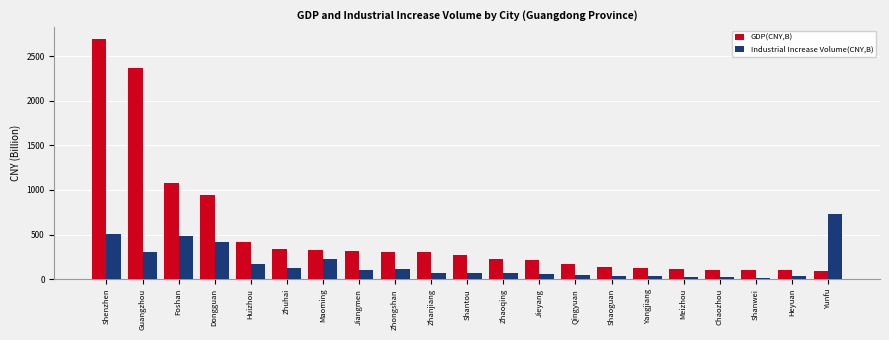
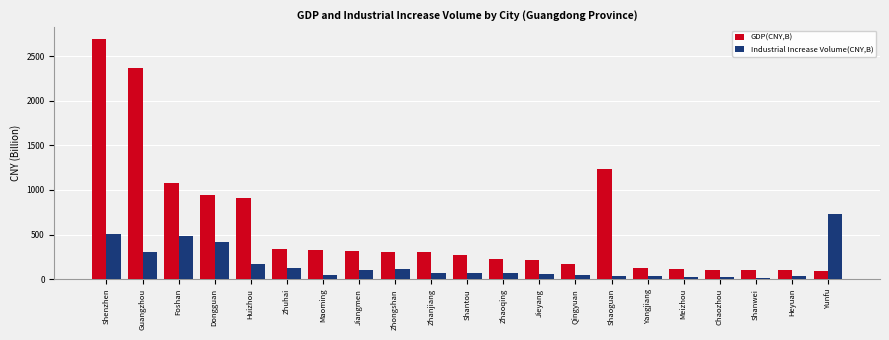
  {
    "GDP(CNY,B)": {
      "Shenzhen": 2700,
      "Guangzhou": 2400,
      "Foshan": 1100,
      "Dongguan": 900,
-     "Huizhou": 400,
+     "Huizhou": 900,
      "Zhuhai": 300,
      "Maoming": 300,
      "Jiangmen": 300,
      "Zhongshan": 300,
      "Zhanjiang": 300,
      "Shantou": 300,
      "Zhaoqing": 200,
      "Jieyang": 200,
      "Qingyuan": 200,
-     "Shaoguan": 100,
+     "Shaoguan": 1200,
      "Yangjiang": 100,
      "Meizhou": 100,
      "Chaozhou": 100,
      "Shanwei": 100,
      "Heyuan": 100,
      "Yunfu": 100
    },
    "Industrial Increase Volume(CNY,B)": {
      "Shenzhen": 500,
      "Guangzhou": 300,
      "Foshan": 500,
      "Dongguan": 400,
      "Huizhou": 200,
      "Zhuhai": 100,
-     "Maoming": 200,
+     "Maoming": 100,
      "Jiangmen": 100,
      "Zhongshan": 100,
      "Zhanjiang": 100,
      "Shantou": 100,
      "Zhaoqing": 100,
      "Jieyang": 100,
      "Qingyuan": 0,
      "Shaoguan": 0,
      "Yangjiang": 0,
      "Heyuan": 0,
      "Yunfu": 700
    }
  }
